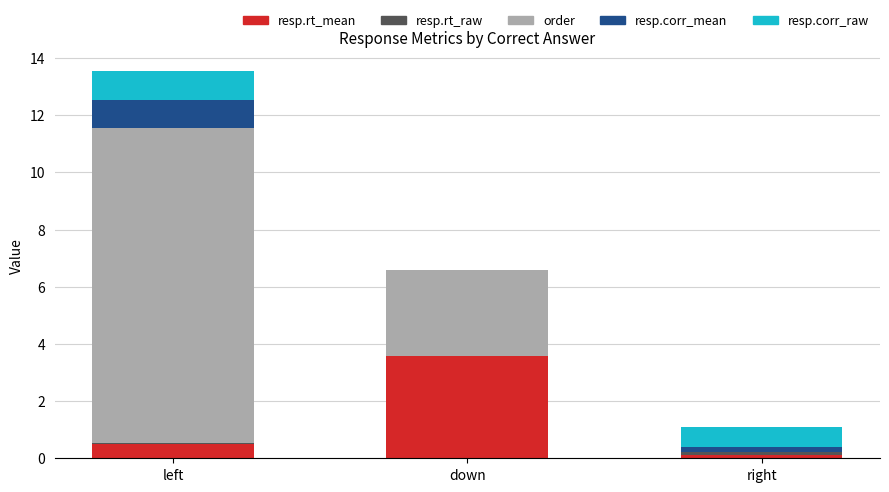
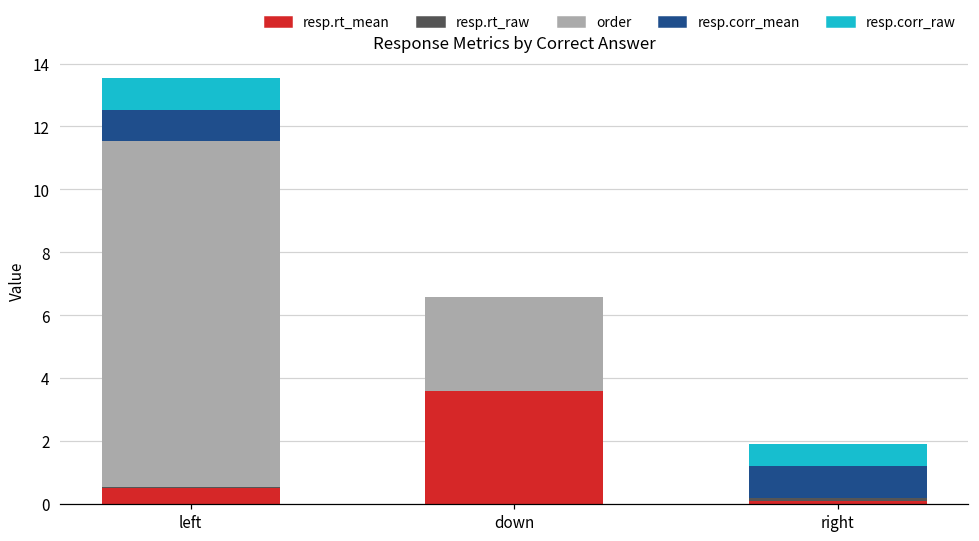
  {
    "resp.rt_mean": {
      "left": 0.5,
      "down": 3.6,
      "right": 0.1
    },
    "resp.rt_raw": {
      "right": 0.1
    },
    "order": {
      "left": 11.0,
      "down": 3.0,
      "right": 0.0
    },
    "resp.corr_mean": {
      "left": 1.0,
      "down": 0.0,
-     "right": 0.2
+     "right": 1.0
    },
    "resp.corr_raw": {
      "left": 1.0,
      "down": 0.0,
      "right": 0.7
    }
  }
